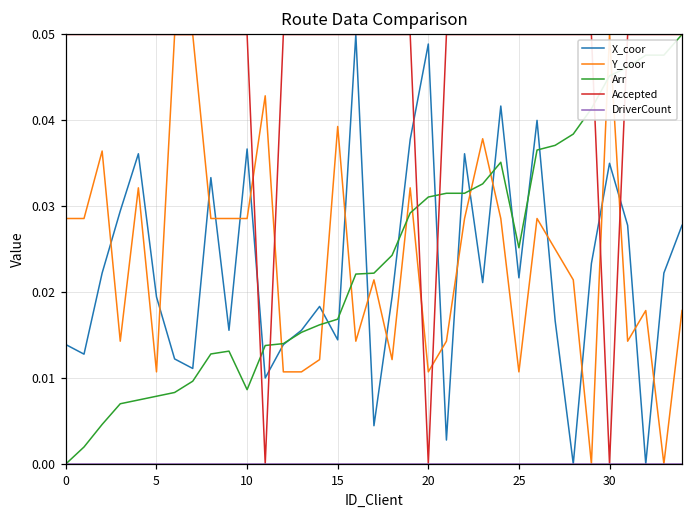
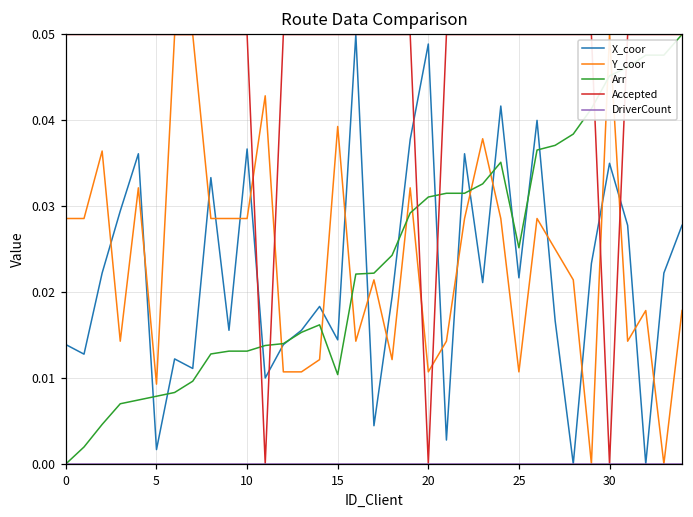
  {
    "X_coor": {
      "0": 0.014,
-     "5": 0.019,
+     "5": 0.002,
      "10": 0.037,
      "15": 0.014,
      "20": 0.049,
      "25": 0.022,
      "30": 0.035
    },
    "Y_coor": {
      "0": 0.029,
-     "5": 0.011,
+     "5": 0.009,
      "10": 0.029,
      "15": 0.039,
      "20": 0.011,
      "25": 0.011,
      "30": 0.050
    },
    "Arr": {
      "5": 0.008,
-     "10": 0.009,
-     "15": 0.017,
+     "10": 0.013,
+     "15": 0.010,
      "20": 0.031,
      "25": 0.025
    },
    "Accepted": {
      "0": 0.050,
      "5": 0.050,
      "10": 0.050,
      "15": 0.050,
      "25": 0.050
    },
    "DriverCount": {
      "5": 0.000,
      "10": 0.000,
      "15": 0.000,
      "25": 0.000
    }
  }
